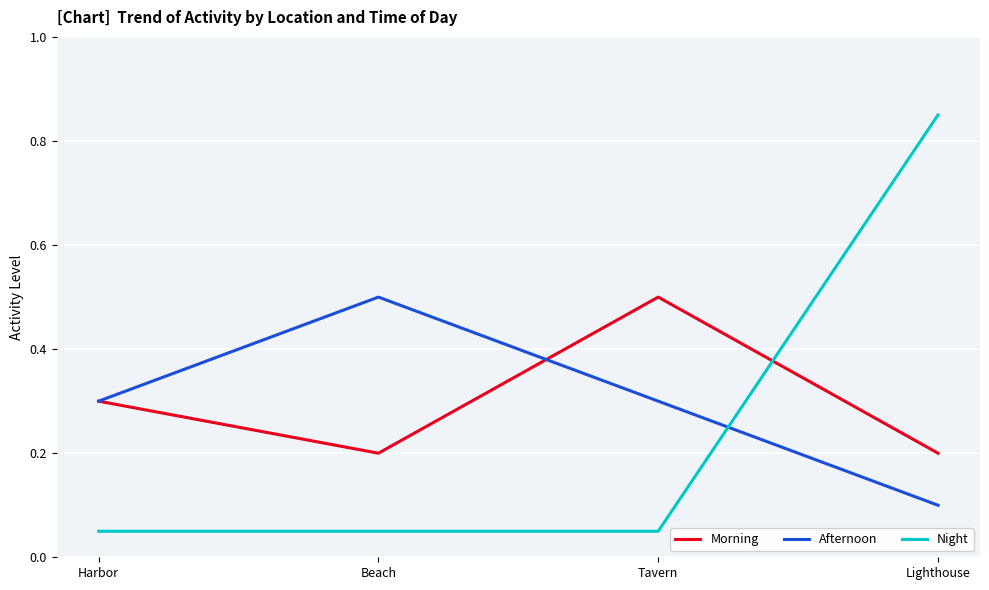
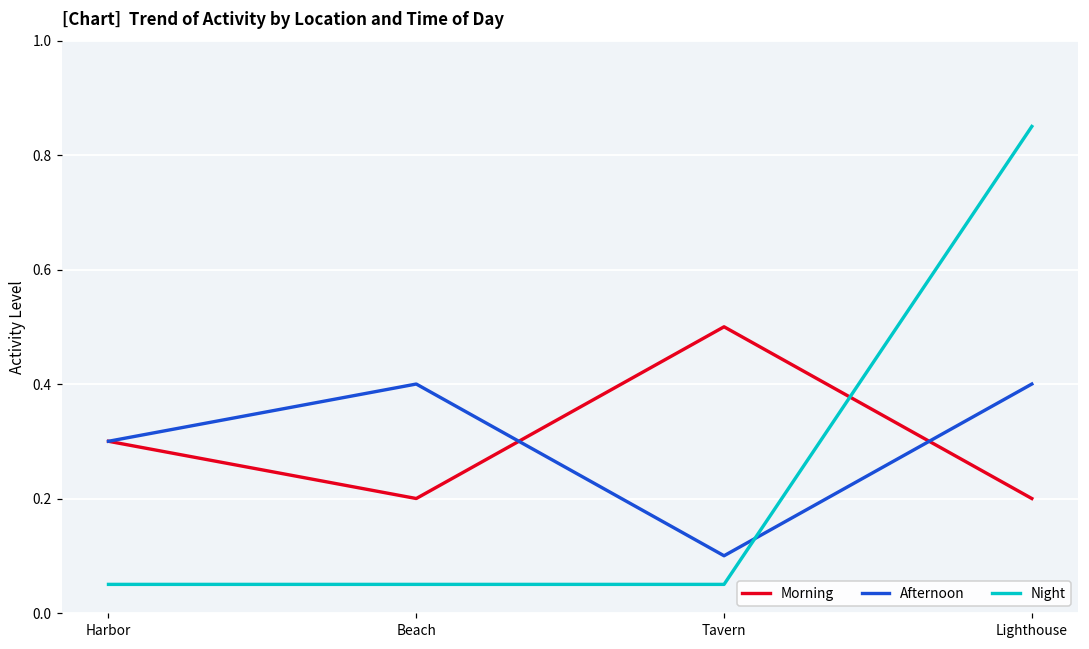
  {
    "Morning": {
      "Beach": 0.2,
      "Tavern": 0.5,
      "Lighthouse": 0.2
    },
    "Afternoon": {
-     "Beach": 0.5,
-     "Tavern": 0.3,
-     "Lighthouse": 0.1
+     "Beach": 0.4,
+     "Tavern": 0.1,
+     "Lighthouse": 0.4
    },
    "Night": {
      "Harbor": 0.05,
      "Beach": 0.05,
      "Tavern": 0.05,
      "Lighthouse": 0.85
    }
  }
